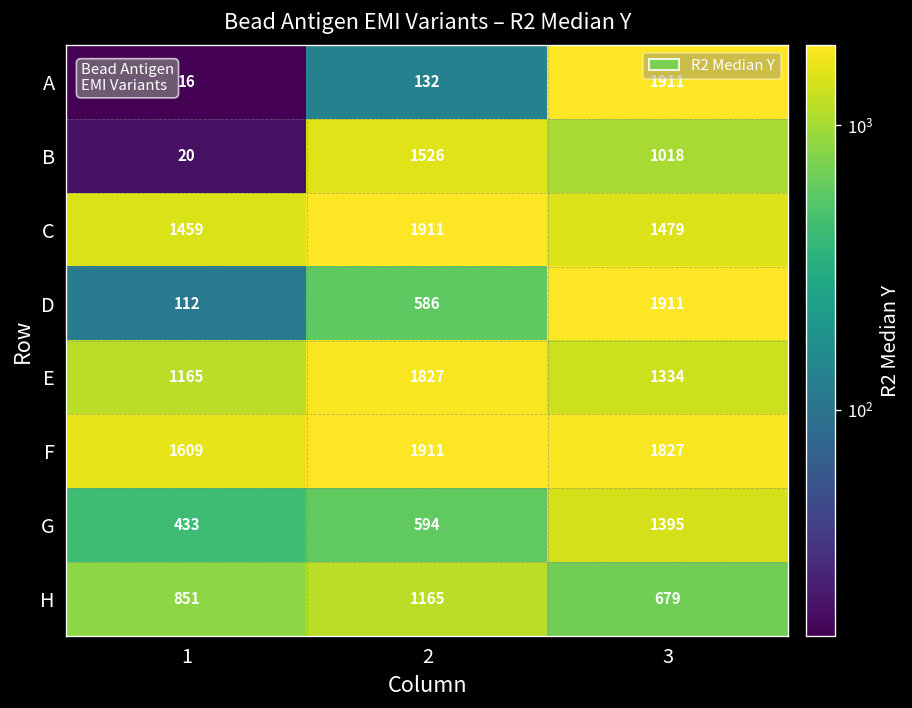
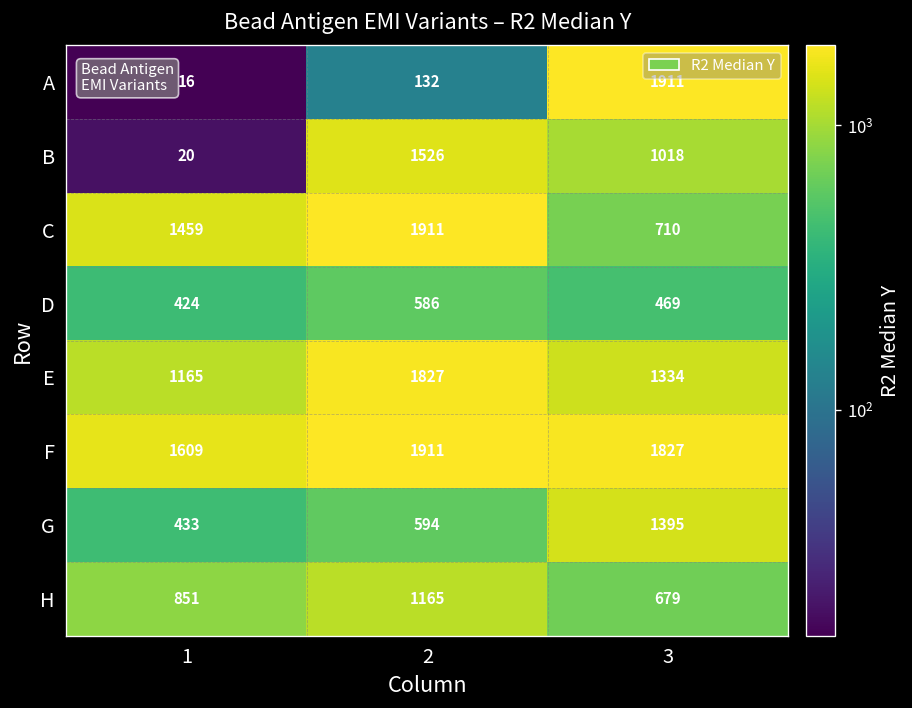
  {
    "A": {
      "2": 132
    },
    "B": {
      "1": 20,
      "2": 1526,
      "3": 1018
    },
    "C": {
      "1": 1459,
      "2": 1911,
-     "3": 1479
+     "3": 710
    },
    "D": {
-     "1": 112,
+     "1": 424,
      "2": 586,
-     "3": 1911
+     "3": 469
    },
    "E": {
      "1": 1165,
      "2": 1827,
      "3": 1334
    },
    "F": {
      "1": 1609,
      "2": 1911,
      "3": 1827
    },
    "G": {
      "1": 433,
      "2": 594,
      "3": 1395
    },
    "H": {
      "1": 851,
      "2": 1165,
      "3": 679
    }
  }
